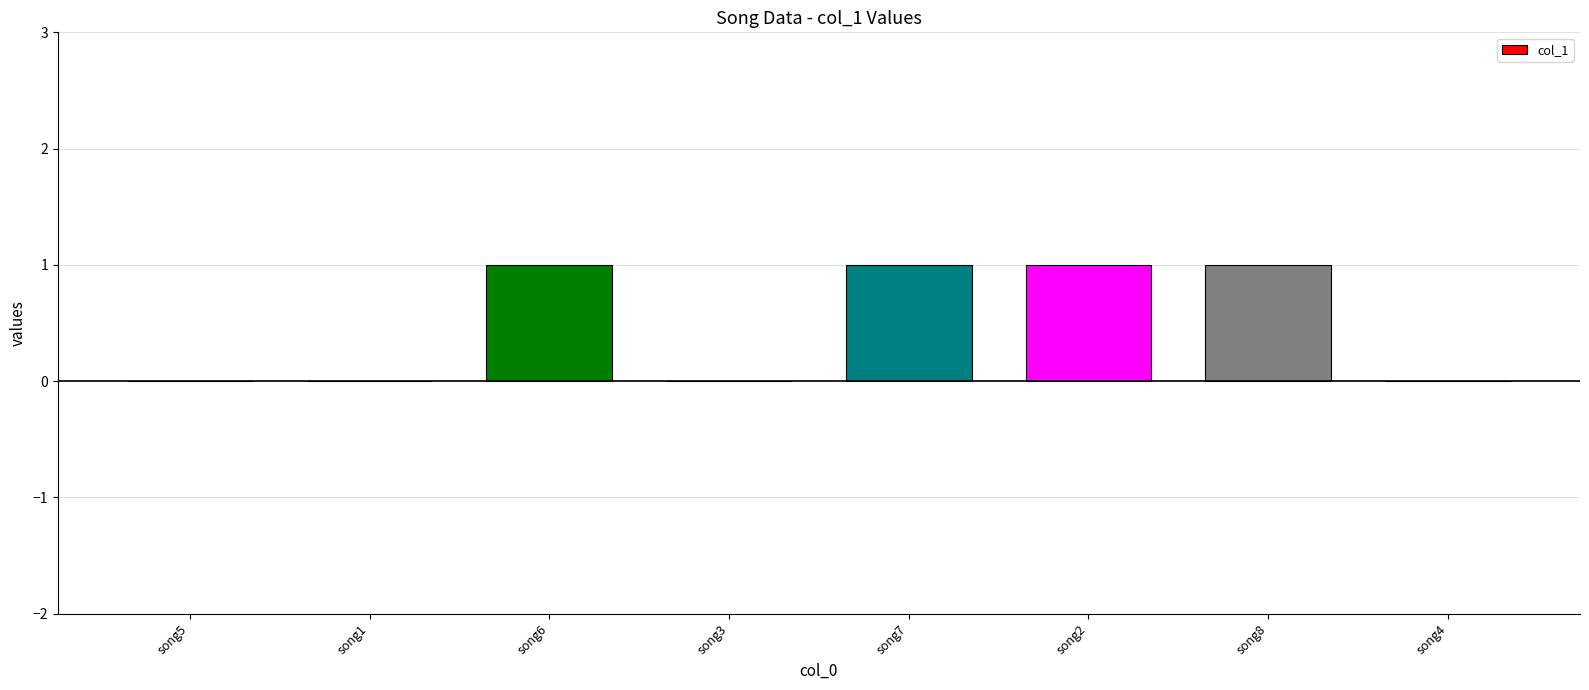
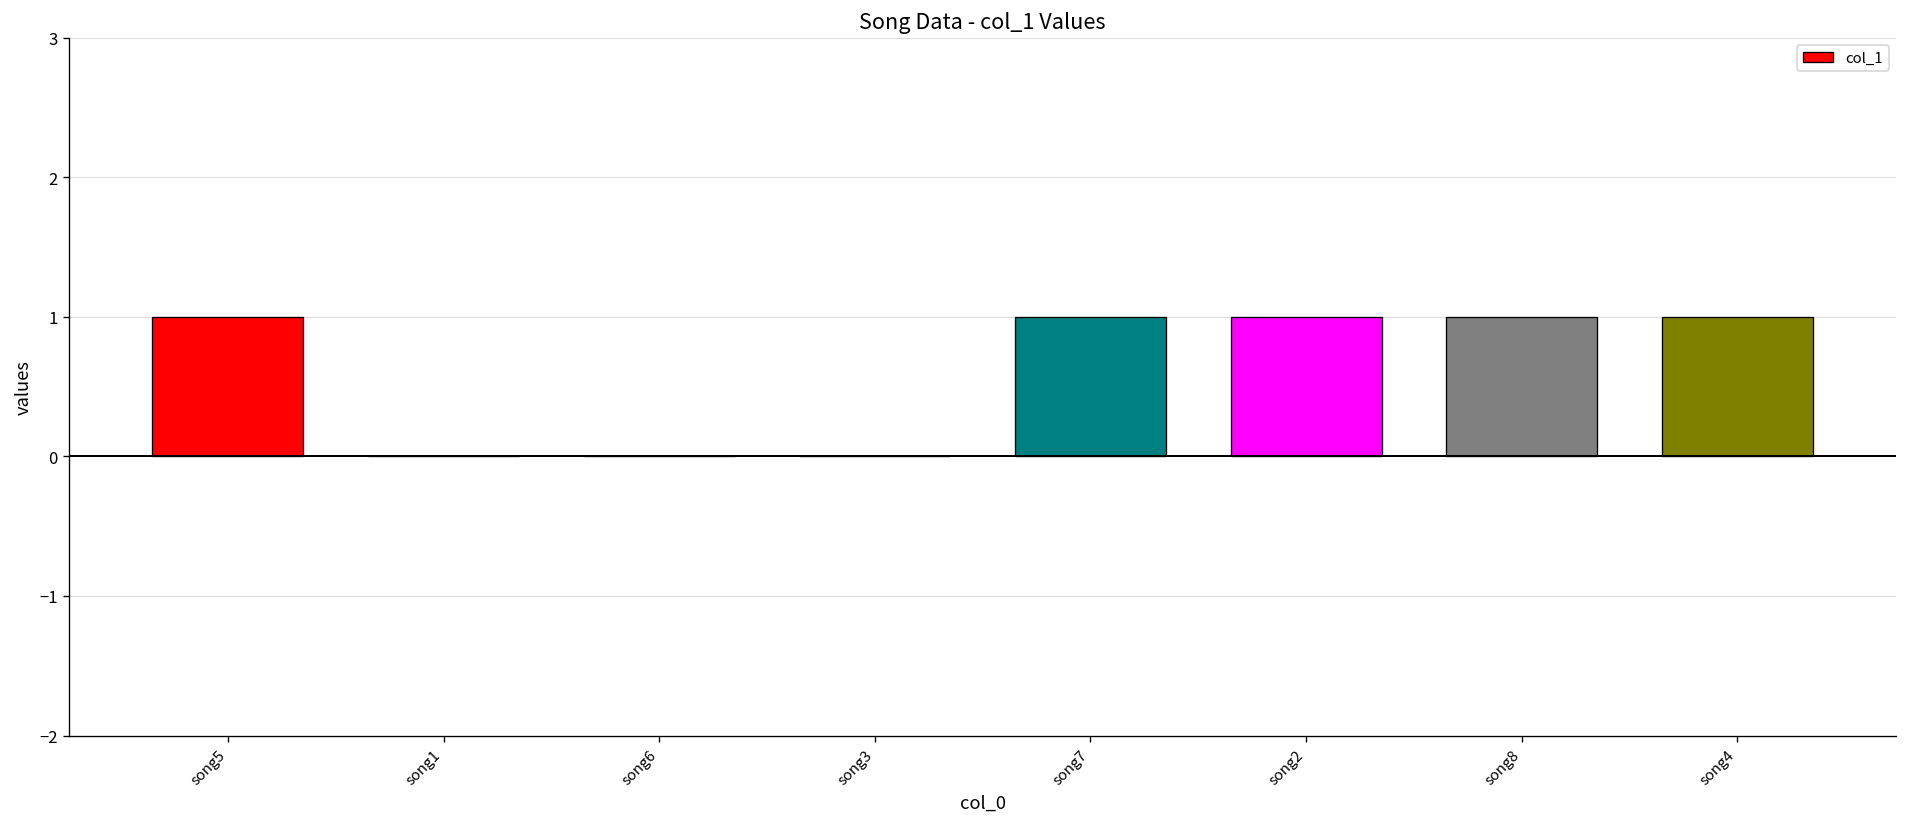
  {
-   "song5": 0,
+   "song5": 1,
    "song1": 0,
-   "song6": 1,
+   "song6": 0,
    "song3": 0,
    "song7": 1,
    "song2": 1,
    "song8": 1,
-   "song4": 0
+   "song4": 1
  }
